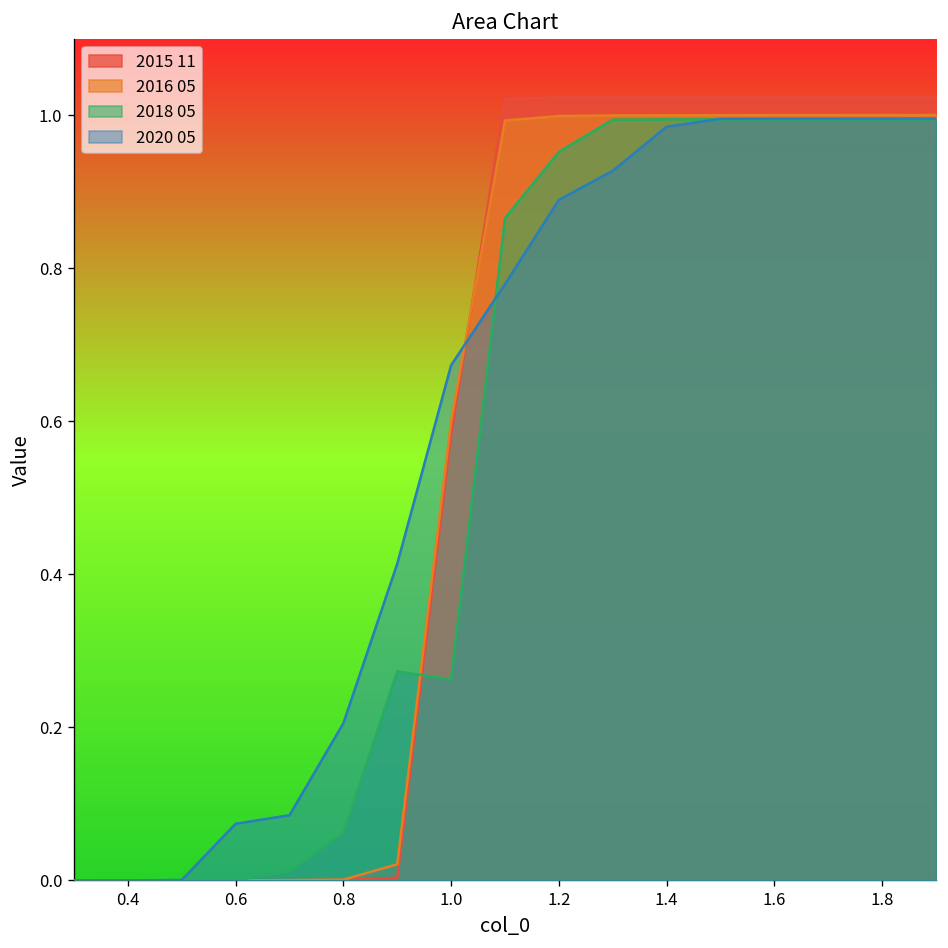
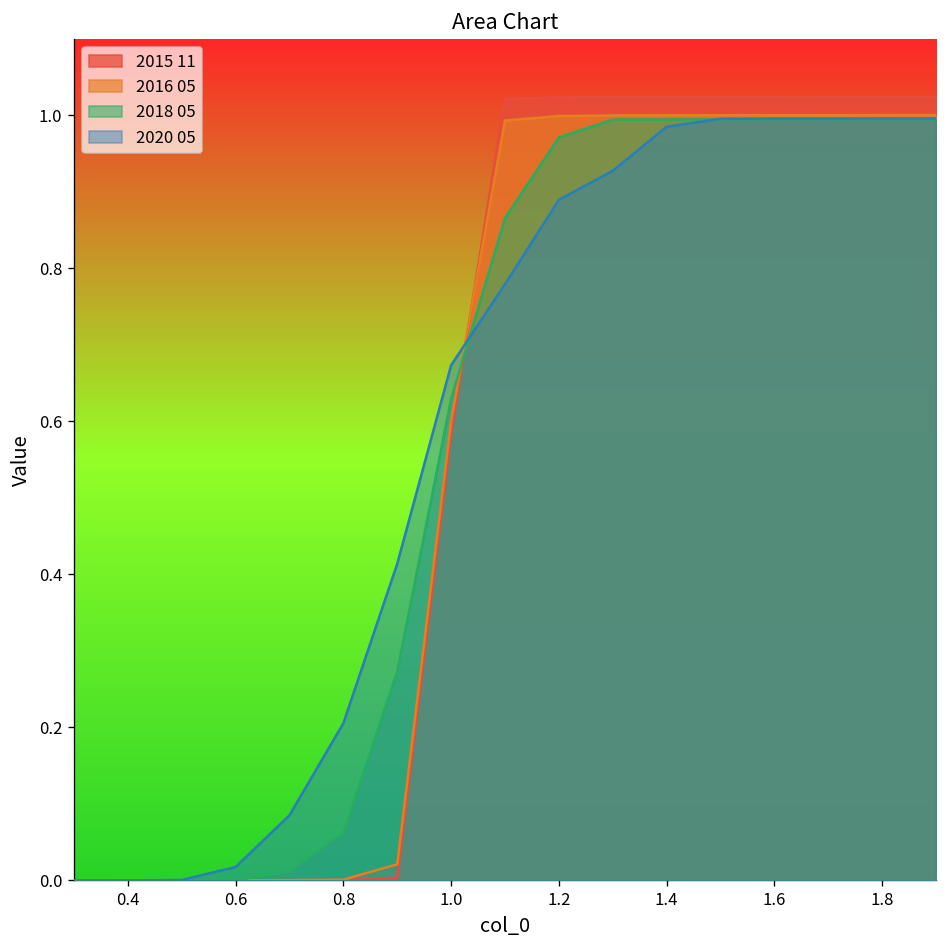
  {
    "2018 05": {
      "0.8": 0.06,
-     "1.0": 0.26,
-     "1.2": 0.95,
+     "1.0": 0.63,
+     "1.2": 0.97,
      "1.4": 0.99
    },
    "2020 05": {
-     "0.6": 0.07,
+     "0.6": 0.02,
      "0.8": 0.21,
      "1.0": 0.67,
      "1.2": 0.89,
      "1.4": 0.99
    }
  }
